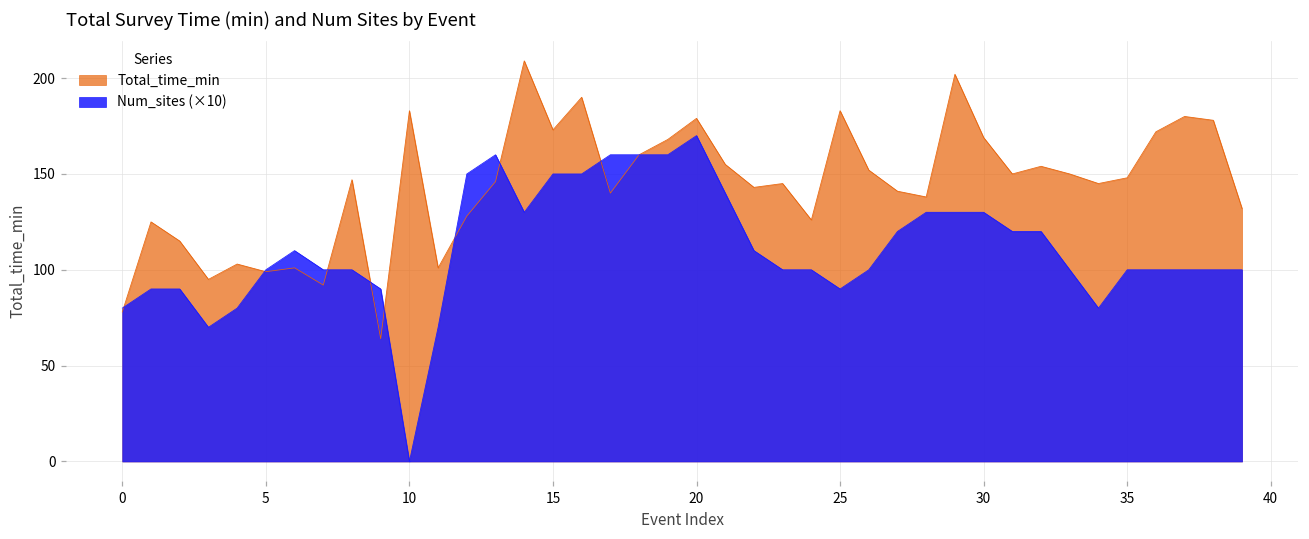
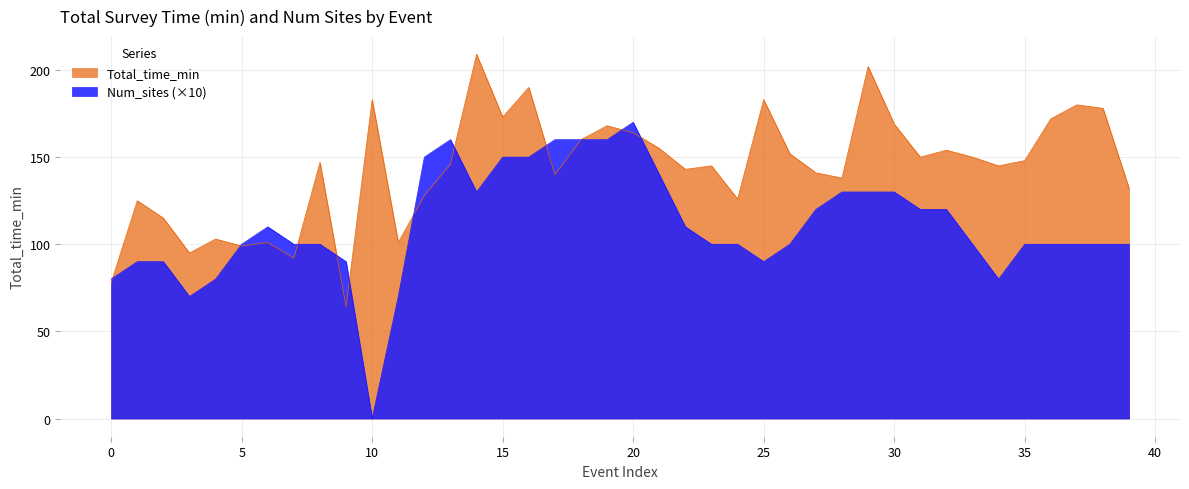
  {
    "Total_time_min": {
      "0": 78,
      "10": 183,
      "15": 173,
-     "20": 179,
+     "20": 164,
      "25": 183,
      "30": 169,
      "35": 148
    },
    "Num_sites (×10)": {
      "0": 80,
      "10": 0,
      "15": 150,
      "20": 170,
      "25": 90,
      "30": 130,
      "35": 100
    }
  }
